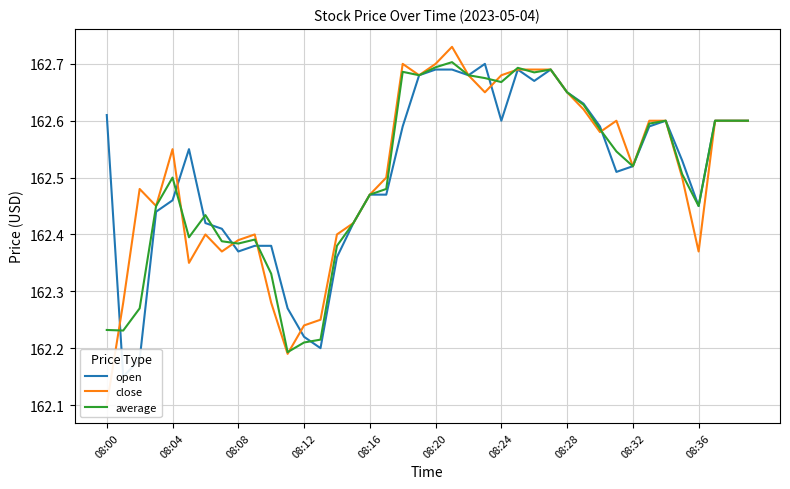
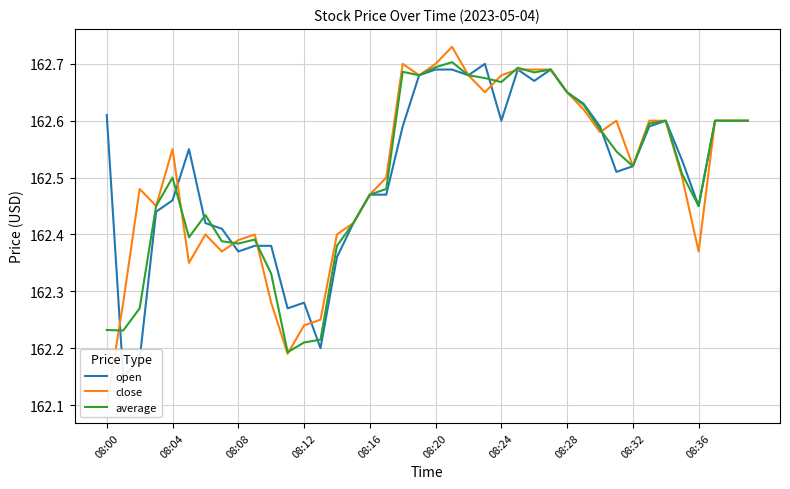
  {
    "open": {
      "08:00": 162.61,
      "08:04": 162.46,
      "08:08": 162.37,
-     "08:12": 162.22,
+     "08:12": 162.28,
      "08:24": 162.60
    },
    "close": {
      "08:04": 162.55,
      "08:08": 162.39,
      "08:12": 162.24,
      "08:20": 162.70,
      "08:24": 162.68,
      "08:36": 162.37
    },
    "average": {
      "08:00": 162.23,
      "08:04": 162.50,
      "08:08": 162.38,
      "08:12": 162.21,
      "08:24": 162.67
    }
  }
